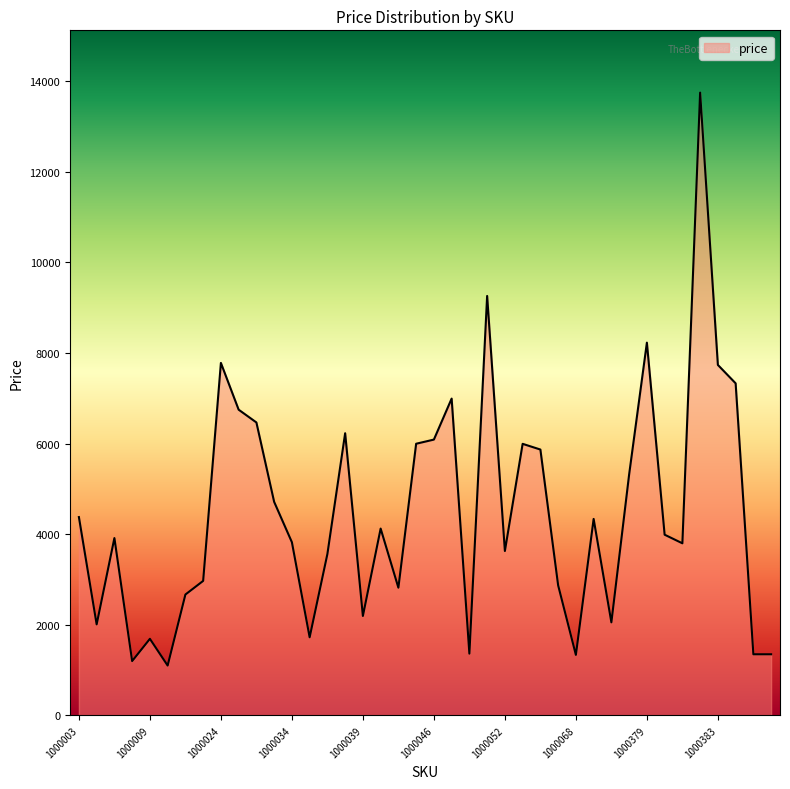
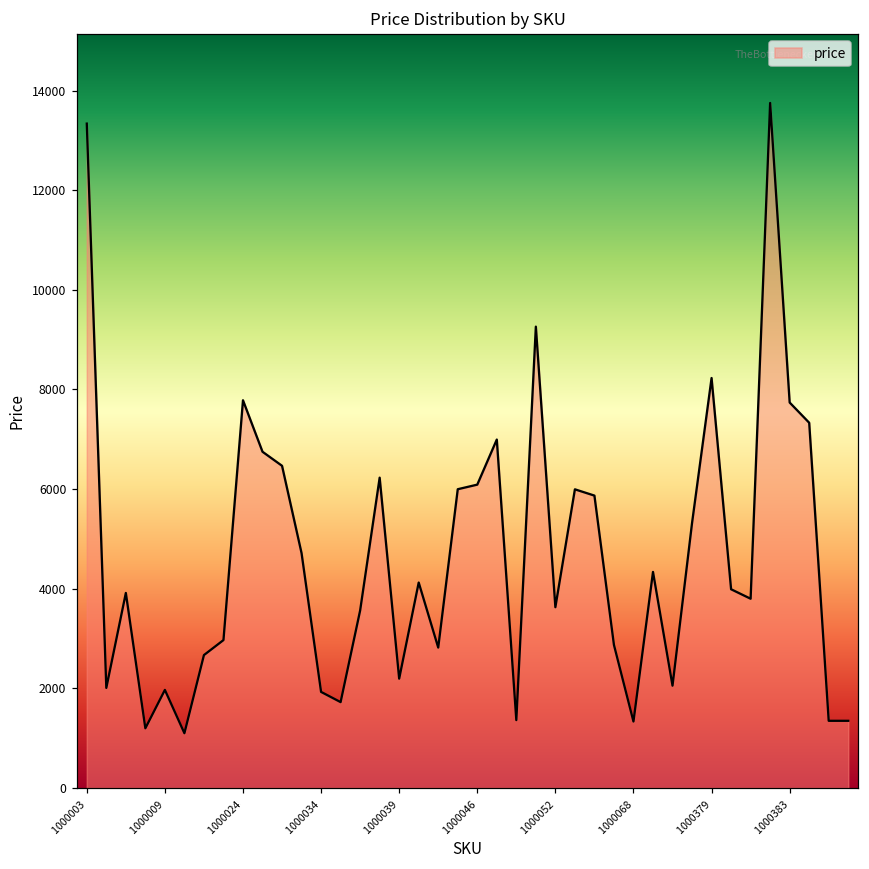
  {
-   "1000003": 4400,
-   "1000009": 1700,
+   "1000003": 13300,
+   "1000009": 2000,
    "1000024": 7800,
-   "1000034": 3800,
+   "1000034": 1900,
    "1000039": 2200,
    "1000046": 6100,
    "1000052": 3600,
    "1000068": 1300,
    "1000379": 8200,
    "1000383": 7700
  }
